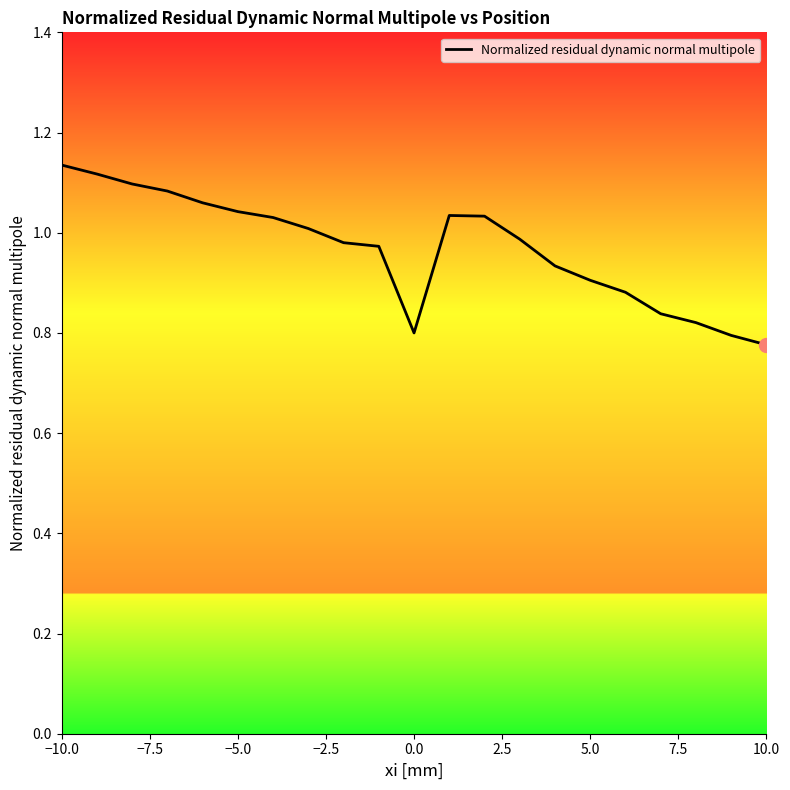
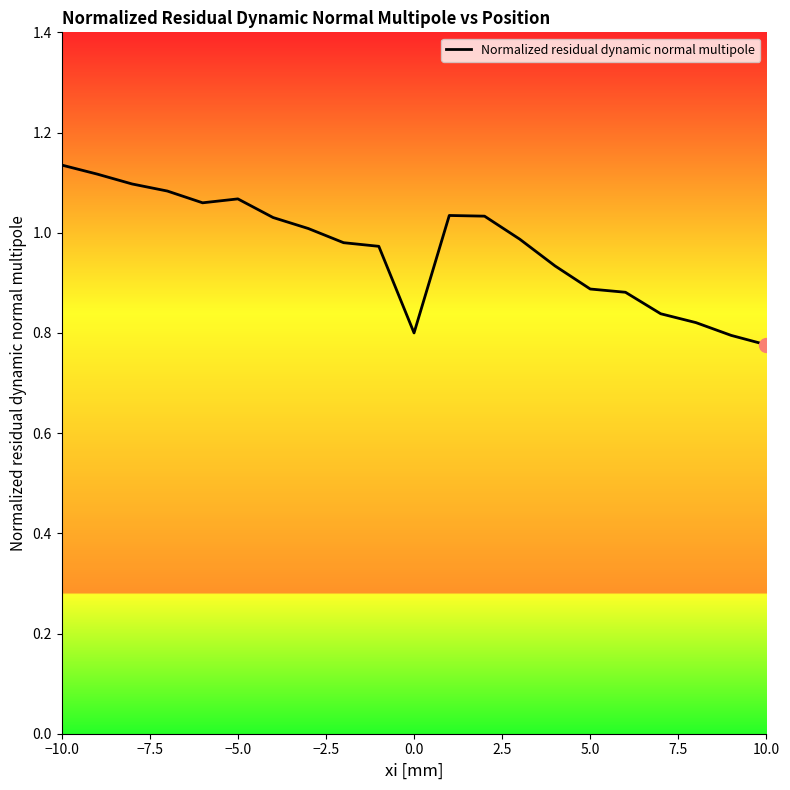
  {
    "Normalized residual dynamic normal multipole": {
      "−10.0": 1.14,
-     "−5.0": 1.04,
+     "−5.0": 1.07,
      "0.0": 0.80,
-     "5.0": 0.91
+     "5.0": 0.89
    }
  }
